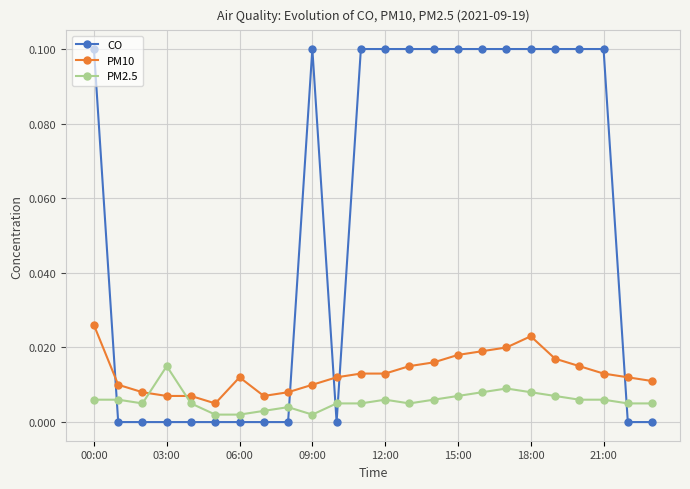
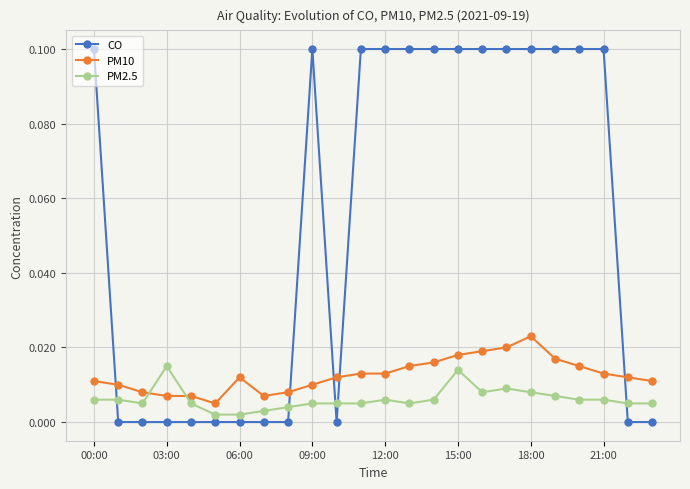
  {
    "CO": {
      "03:00": 0.000,
      "06:00": 0.000,
      "09:00": 0.100,
      "12:00": 0.100,
      "15:00": 0.100,
      "18:00": 0.100,
      "21:00": 0.100
    },
    "PM10": {
-     "00:00": 0.026,
+     "00:00": 0.011,
      "03:00": 0.007,
      "06:00": 0.012,
      "09:00": 0.010,
      "12:00": 0.013,
      "15:00": 0.018,
      "18:00": 0.023,
      "21:00": 0.013
    },
    "PM2.5": {
      "00:00": 0.006,
      "03:00": 0.015,
      "06:00": 0.002,
-     "09:00": 0.002,
+     "09:00": 0.005,
      "12:00": 0.006,
-     "15:00": 0.007,
+     "15:00": 0.014,
      "18:00": 0.008,
      "21:00": 0.006
    }
  }
